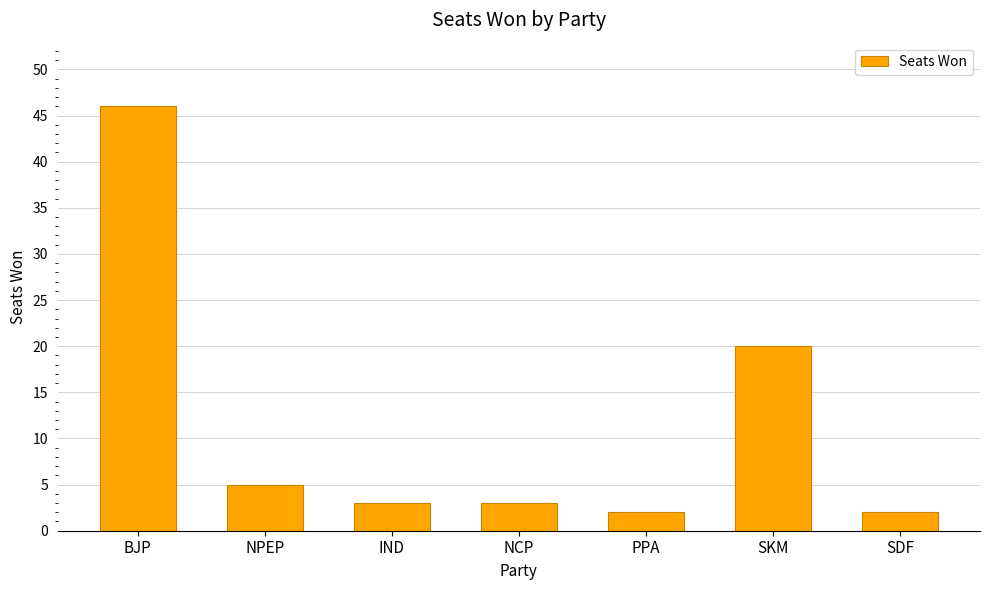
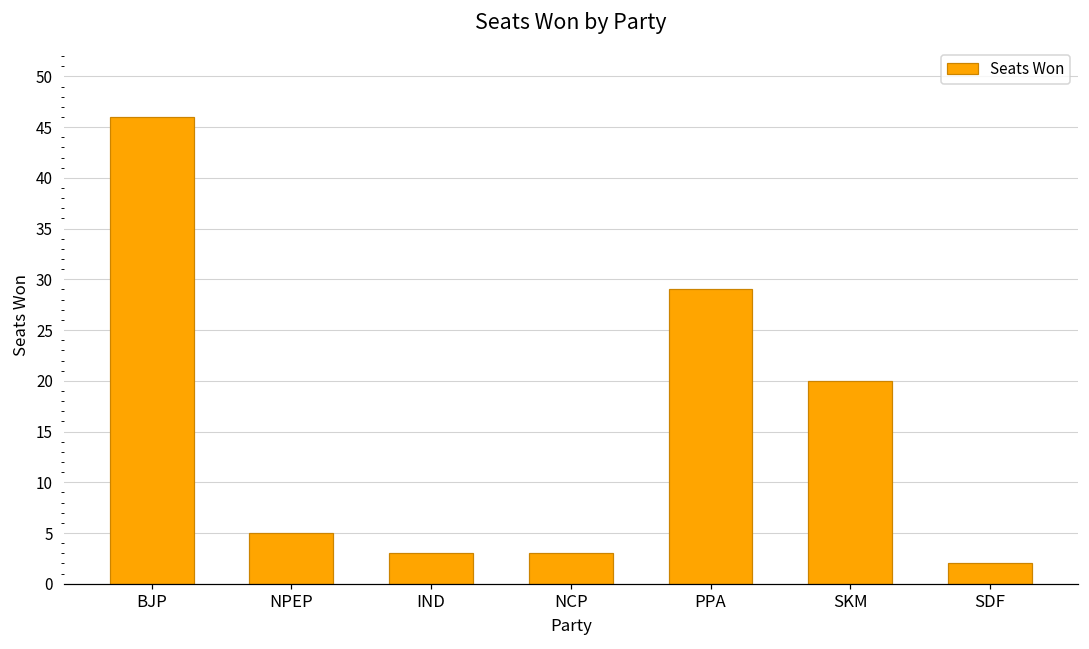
  {
    "BJP": 46,
    "NPEP": 5,
    "IND": 3,
    "NCP": 3,
-   "PPA": 2,
+   "PPA": 29,
    "SKM": 20,
    "SDF": 2
  }
